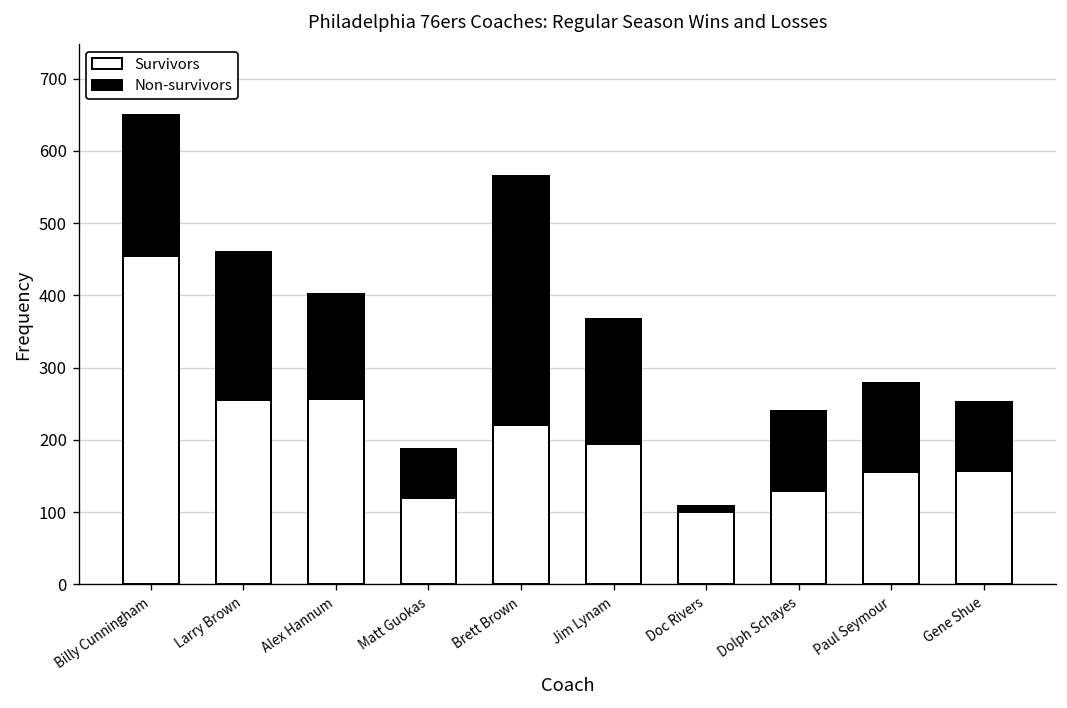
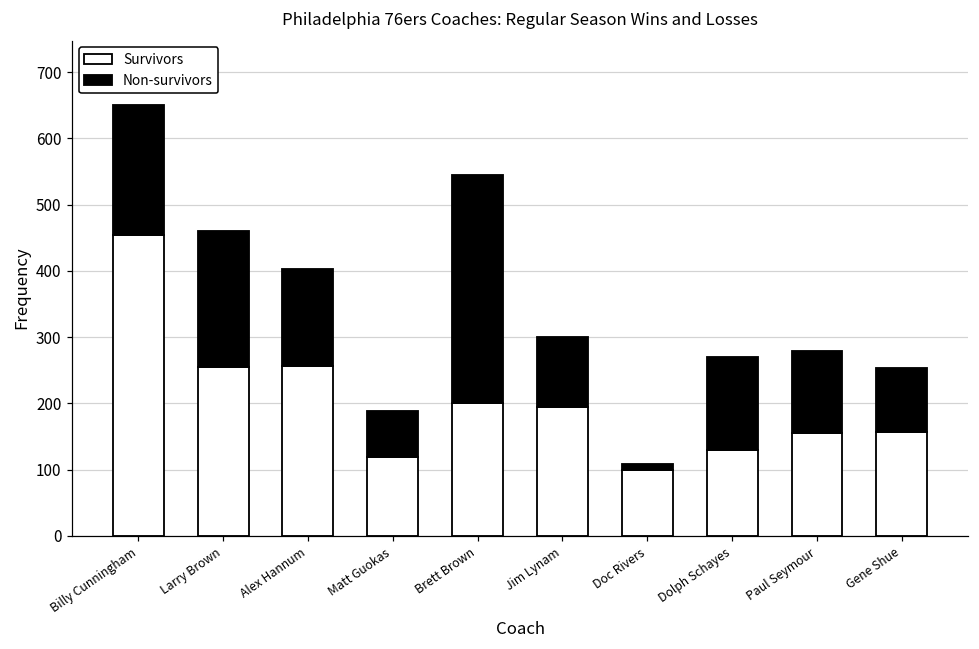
  {
    "Survivors": {
      "Billy Cunningham": 450,
      "Larry Brown": 260,
      "Alex Hannum": 260,
      "Matt Guokas": 120,
-     "Brett Brown": 220,
+     "Brett Brown": 200,
      "Jim Lynam": 190,
      "Doc Rivers": 100,
      "Dolph Schayes": 130,
      "Paul Seymour": 160,
      "Gene Shue": 160
    },
    "Non-survivors": {
      "Billy Cunningham": 200,
      "Larry Brown": 210,
      "Alex Hannum": 150,
      "Matt Guokas": 70,
      "Brett Brown": 340,
-     "Jim Lynam": 170,
+     "Jim Lynam": 110,
      "Doc Rivers": 10,
-     "Dolph Schayes": 110,
+     "Dolph Schayes": 140,
      "Paul Seymour": 120,
      "Gene Shue": 100
    }
  }
